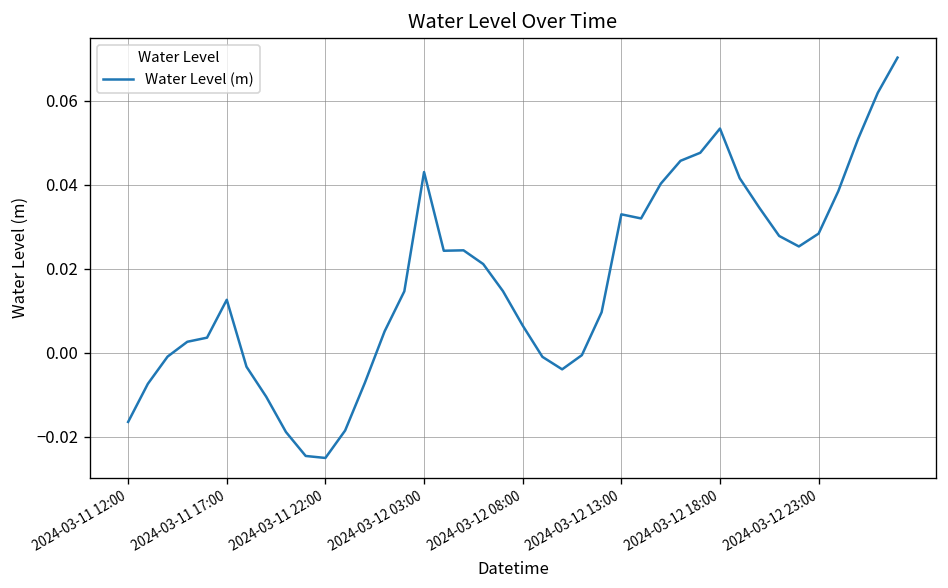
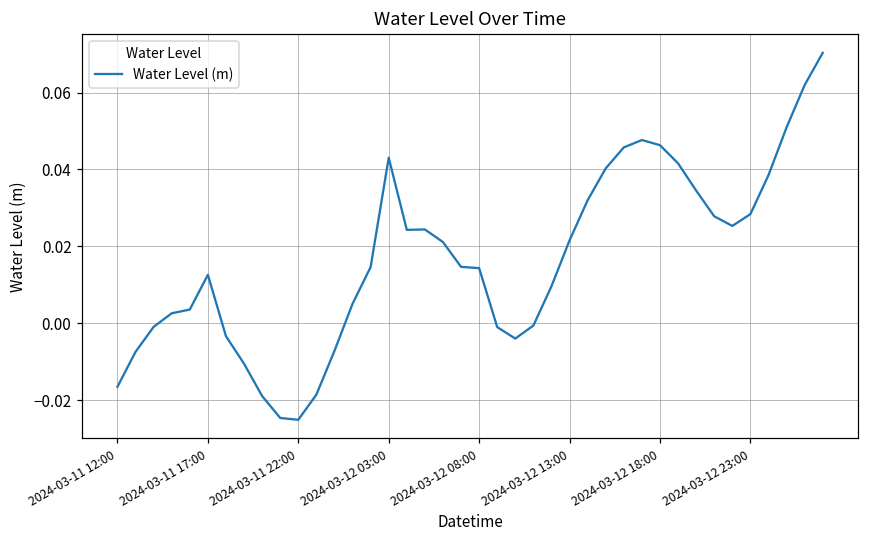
  {
    "2024-03-11 12:00": -0.016,
    "2024-03-11 17:00": 0.013,
    "2024-03-11 22:00": -0.025,
    "2024-03-12 03:00": 0.043,
-   "2024-03-12 08:00": 0.006,
-   "2024-03-12 13:00": 0.033,
-   "2024-03-12 18:00": 0.053,
+   "2024-03-12 08:00": 0.014,
+   "2024-03-12 13:00": 0.022,
+   "2024-03-12 18:00": 0.046,
    "2024-03-12 23:00": 0.028
  }
